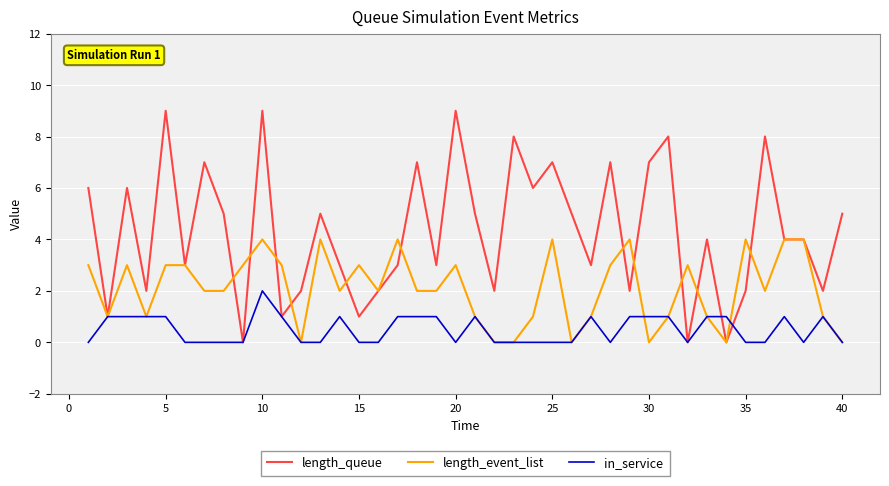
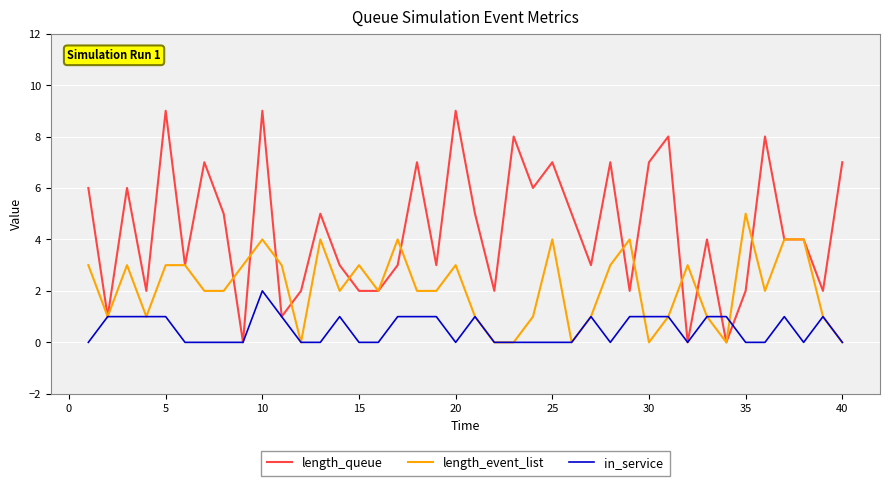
  {
    "length_queue": {
      "5": 9,
      "10": 9,
-     "15": 1,
+     "15": 2,
      "20": 9,
      "25": 7,
      "30": 7,
      "35": 2,
-     "40": 5
+     "40": 7
    },
    "length_event_list": {
      "5": 3,
      "10": 4,
      "15": 3,
      "20": 3,
      "25": 4,
      "30": 0,
-     "35": 4
+     "35": 5
    },
    "in_service": {
      "5": 1,
      "10": 2,
      "15": 0,
      "20": 0,
      "25": 0,
      "30": 1,
      "35": 0
    }
  }
